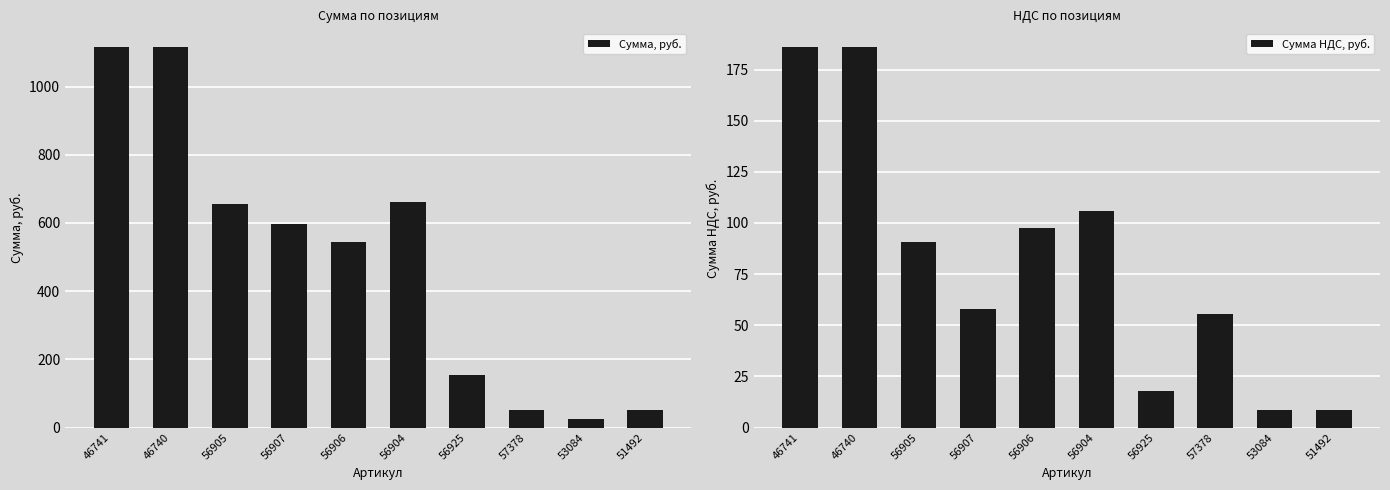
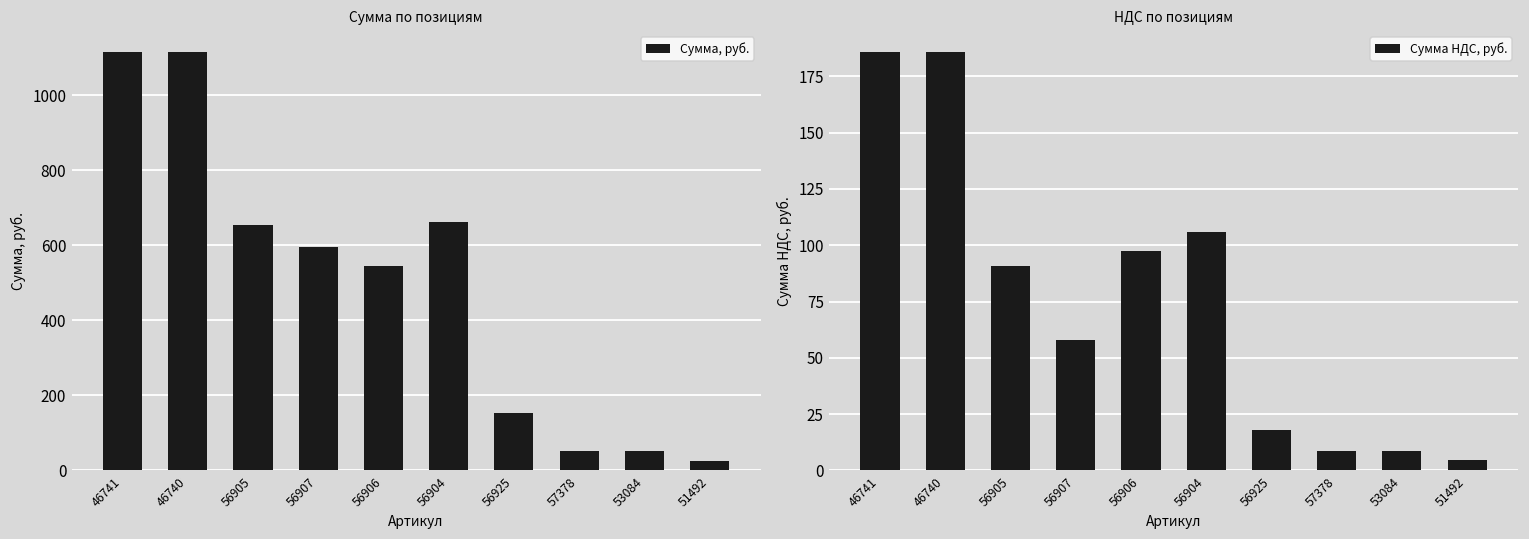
  {
    "Сумма по позициям": {
      "46741": 1120,
      "46740": 1120,
      "56905": 650,
      "56907": 600,
      "56906": 540,
      "56904": 660,
      "56925": 150,
      "57378": 50,
-     "53084": 30,
-     "51492": 50
+     "53084": 50,
+     "51492": 20
    },
    "НДС по позициям": {
      "46741": 186,
      "46740": 186,
      "56905": 91,
      "56907": 58,
      "56906": 98,
      "56904": 106,
      "56925": 18,
-     "57378": 55,
+     "57378": 9,
      "53084": 9,
-     "51492": 9
+     "51492": 5
    }
  }
